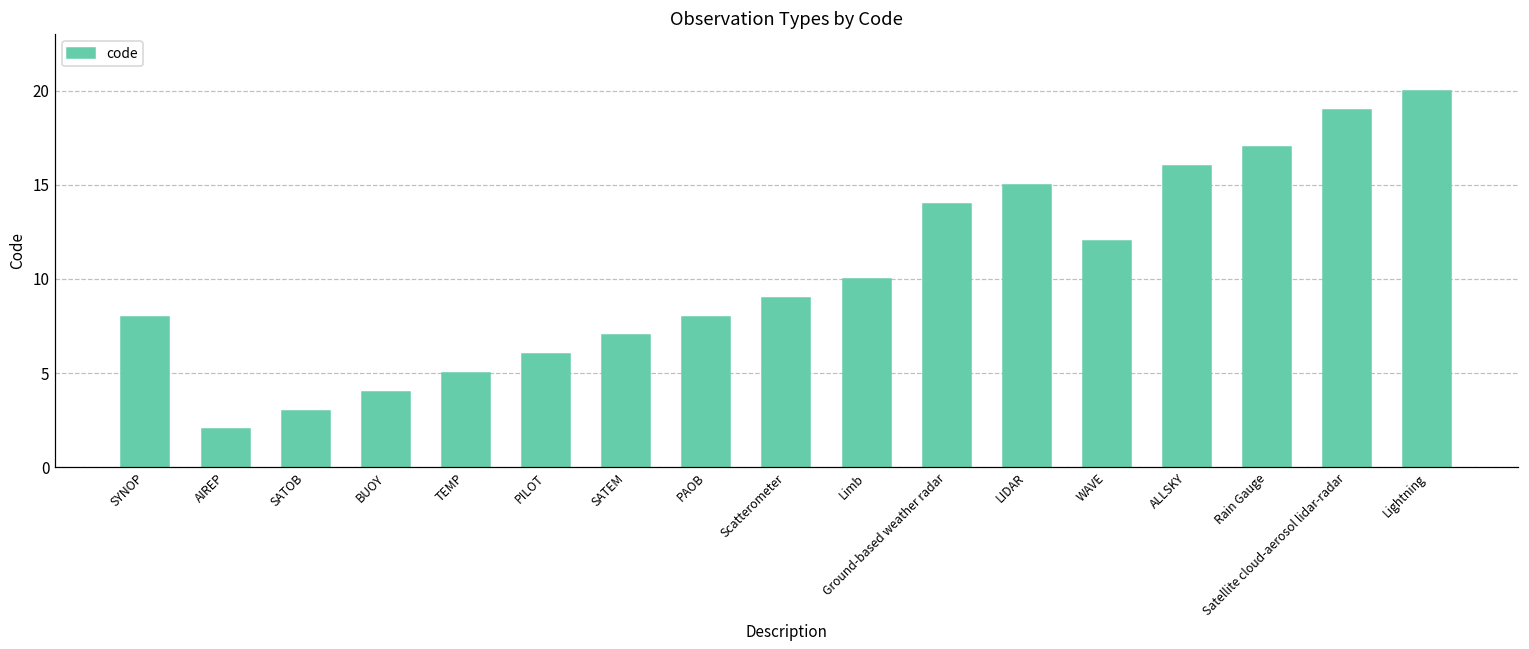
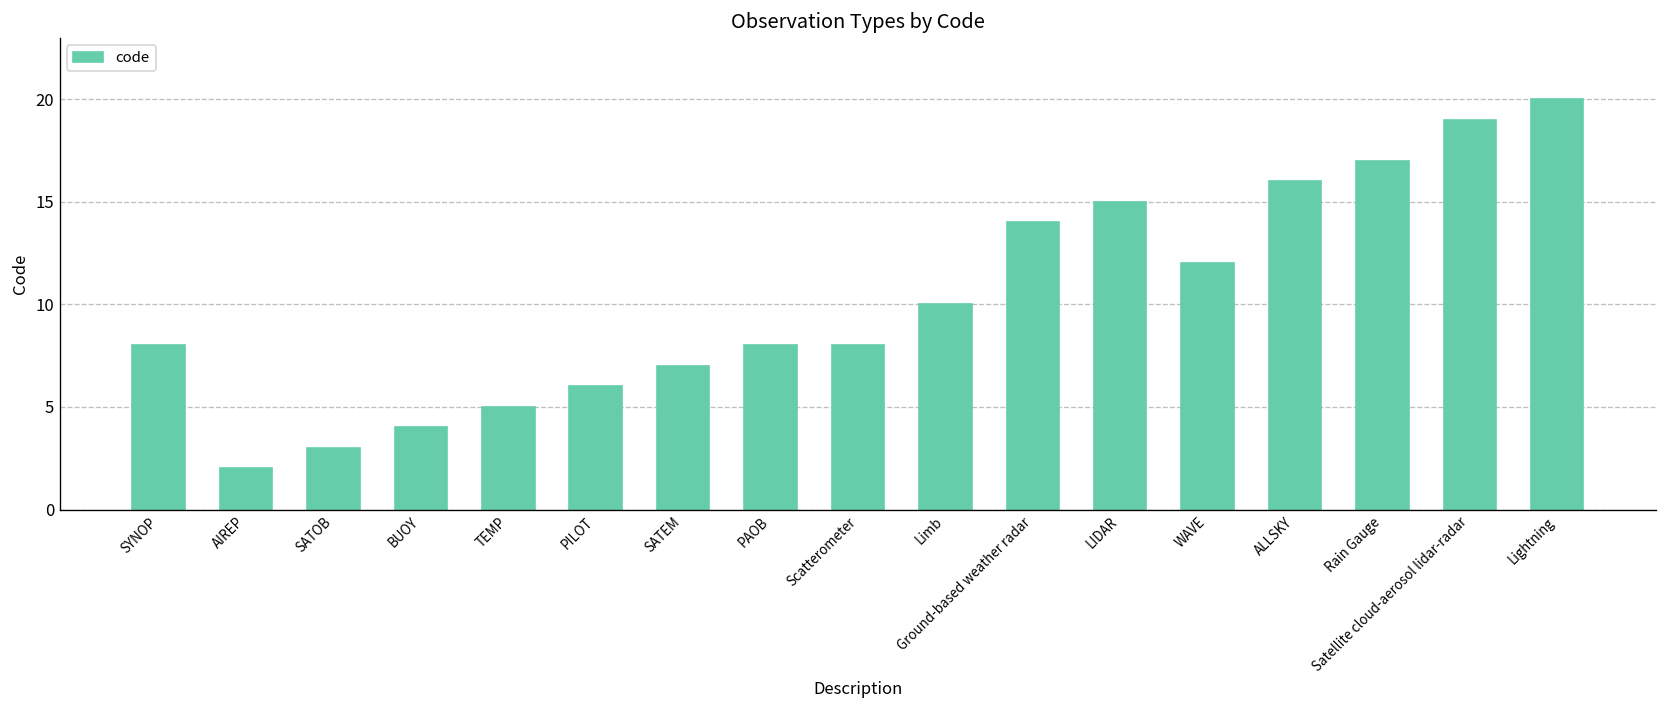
  {
    "SYNOP": 8,
    "AIREP": 2,
    "SATOB": 3,
    "BUOY": 4,
    "TEMP": 5,
    "PILOT": 6,
    "SATEM": 7,
    "PAOB": 8,
-   "Scatterometer": 9,
+   "Scatterometer": 8,
    "Limb": 10,
    "Ground-based weather radar": 14,
    "LIDAR": 15,
    "WAVE": 12,
    "ALLSKY": 16,
    "Rain Gauge": 17,
    "Satellite cloud-aerosol lidar-radar": 19,
    "Lightning": 20
  }
